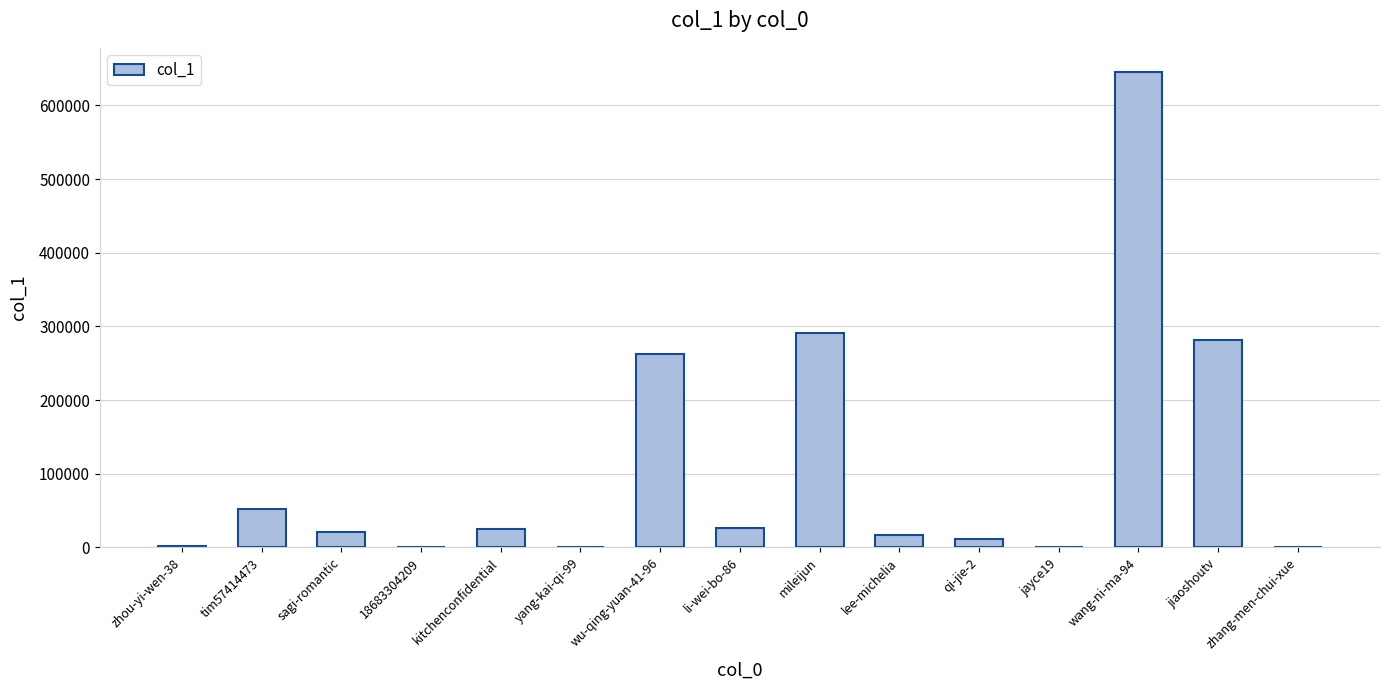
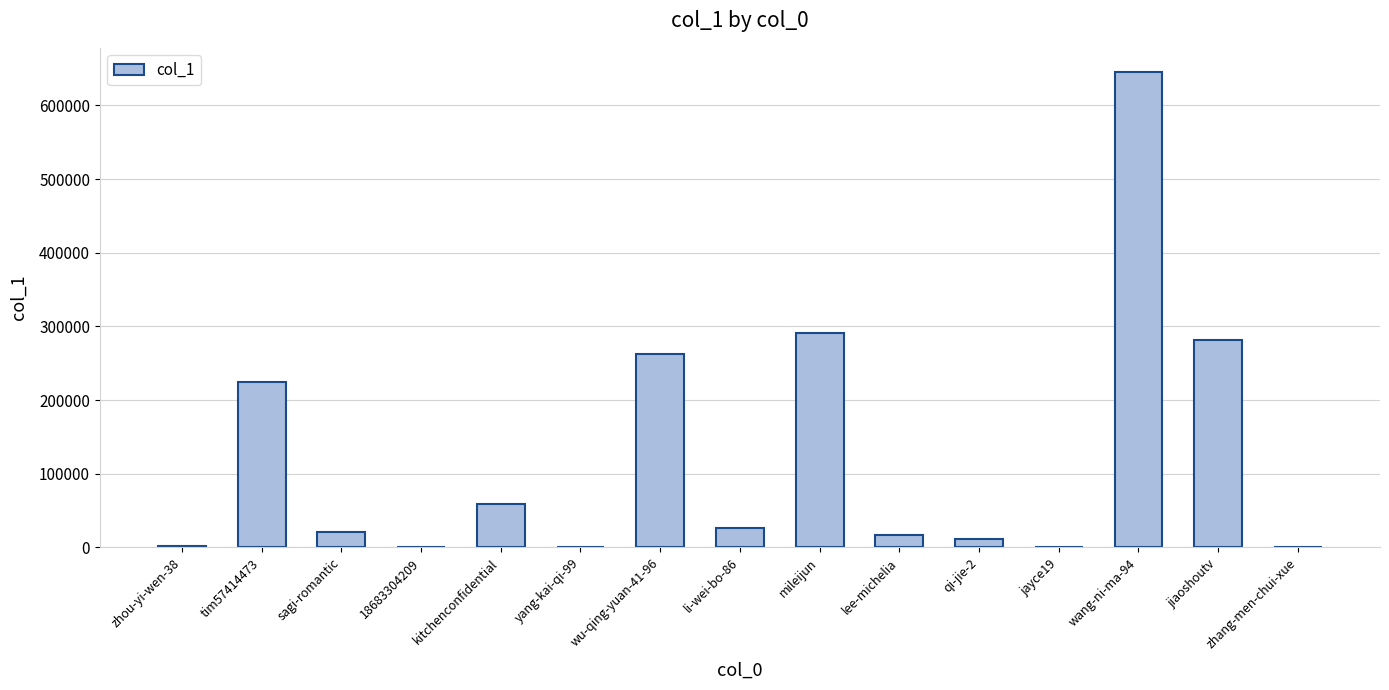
  {
-   "tim57414473": 50000,
+   "tim57414473": 220000,
    "sagi-romantic": 20000,
-   "kitchenconfidential": 30000,
+   "kitchenconfidential": 60000,
    "wu-qing-yuan-41-96": 260000,
    "li-wei-bo-86": 30000,
    "mileijun": 290000,
    "lee-michelia": 20000,
    "qi-jie-2": 10000,
    "wang-ni-ma-94": 650000,
    "jiaoshoutv": 280000
  }
